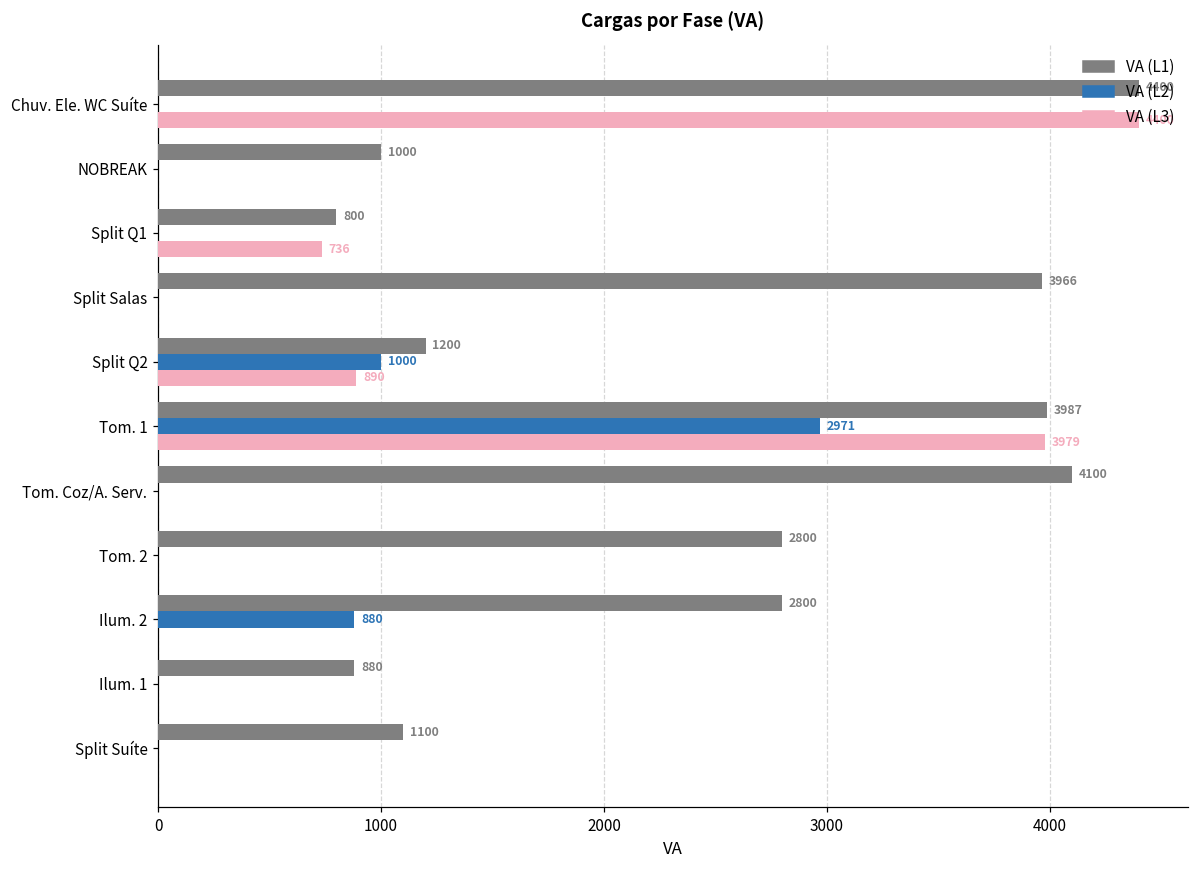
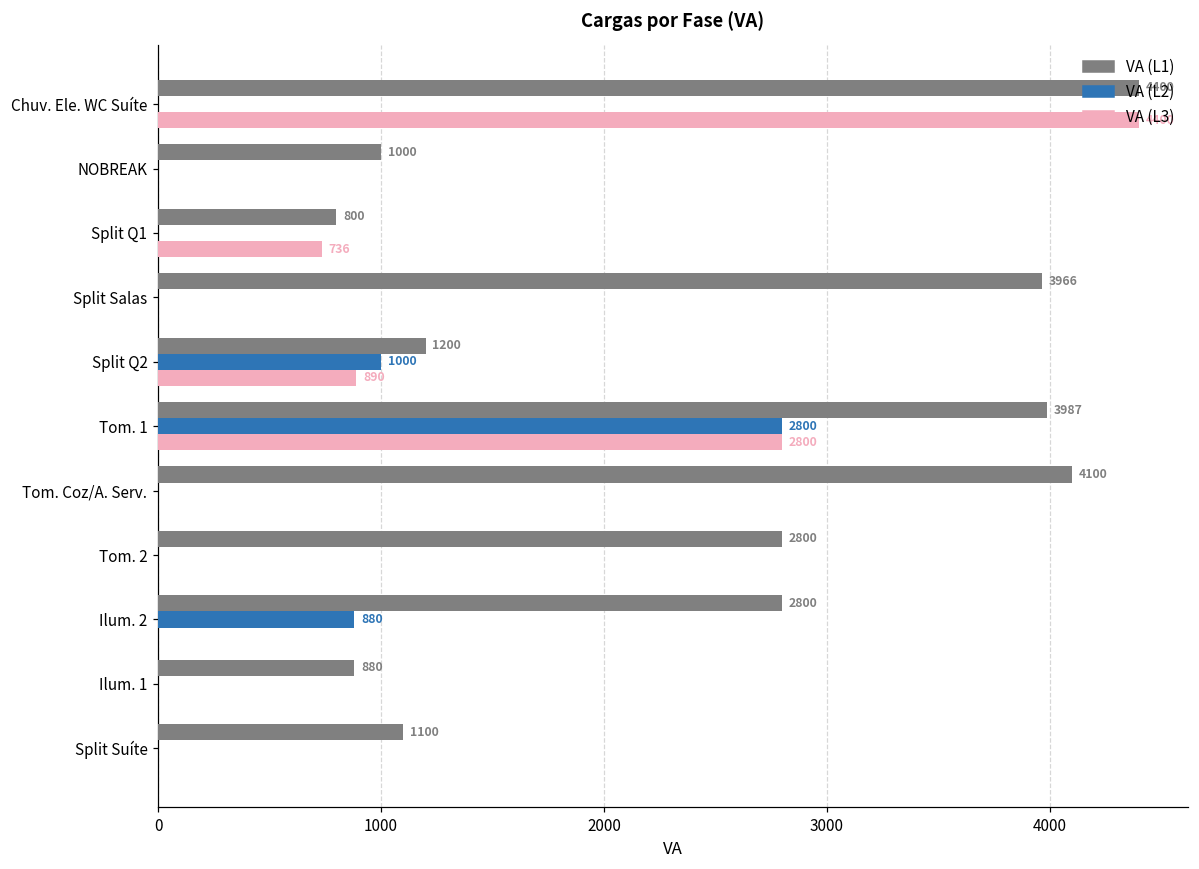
  {
    "VA (L1)": {
      "Chuv. Ele. WC Suíte": 4400,
      "NOBREAK": 1000,
      "Split Q1": 800,
      "Split Salas": 3966,
      "Split Q2": 1200,
      "Tom. 1": 3987,
      "Tom. Coz/A. Serv.": 4100,
      "Tom. 2": 2800,
      "Ilum. 2": 2800,
      "Ilum. 1": 880,
      "Split Suíte": 1100
    },
    "VA (L2)": {
      "Split Q2": 1000,
-     "Tom. 1": 2971,
+     "Tom. 1": 2800,
      "Ilum. 2": 880
    },
    "VA (L3)": {
      "Chuv. Ele. WC Suíte": 4400,
      "Split Q1": 736,
      "Split Q2": 890,
-     "Tom. 1": 3979
+     "Tom. 1": 2800
    }
  }
